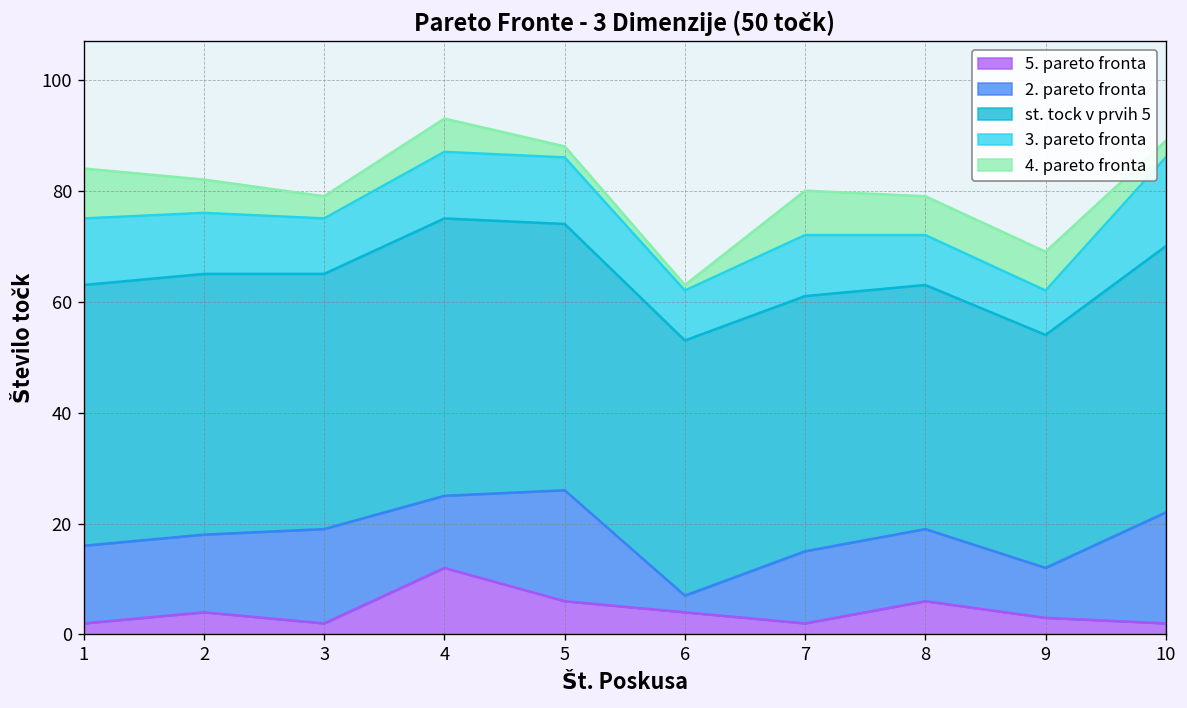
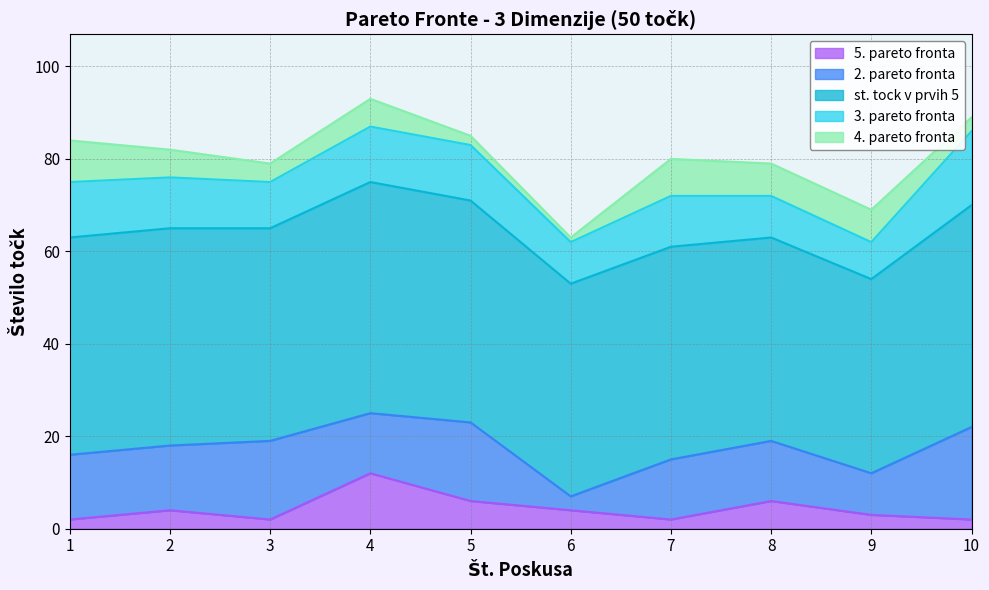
  {
    "5. pareto fronta": {
      "1": 2,
      "2": 4,
      "3": 2,
      "4": 12,
      "5": 6,
      "6": 4,
      "7": 2,
      "8": 6,
      "9": 3,
      "10": 2
    },
    "2. pareto fronta": {
      "1": 14,
      "2": 14,
      "3": 17,
      "4": 13,
-     "5": 20,
+     "5": 17,
      "6": 3,
      "7": 13,
      "8": 13,
      "9": 9,
      "10": 20
    },
    "4. pareto fronta": {
      "1": 9,
      "2": 6,
      "3": 4,
      "4": 6,
      "5": 2,
      "6": 1,
      "7": 8,
      "8": 7,
      "9": 7,
      "10": 3
    }
  }
